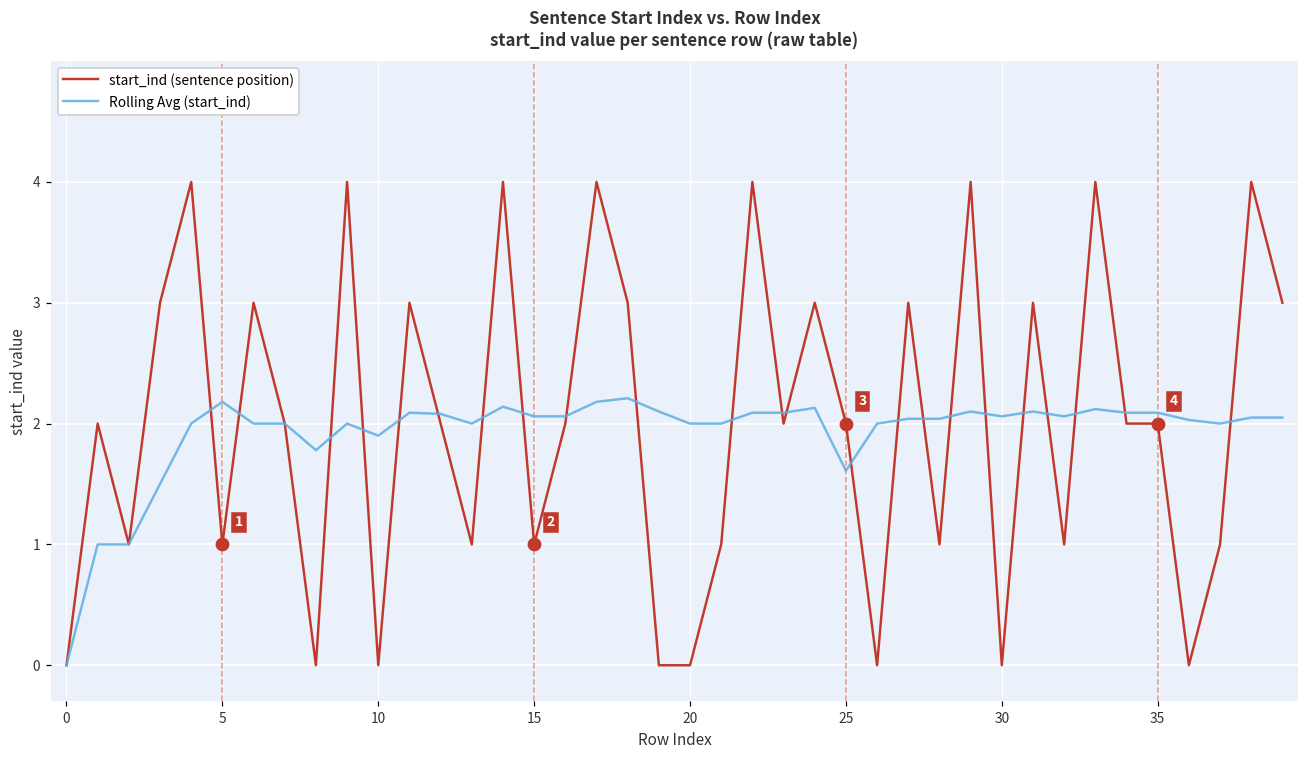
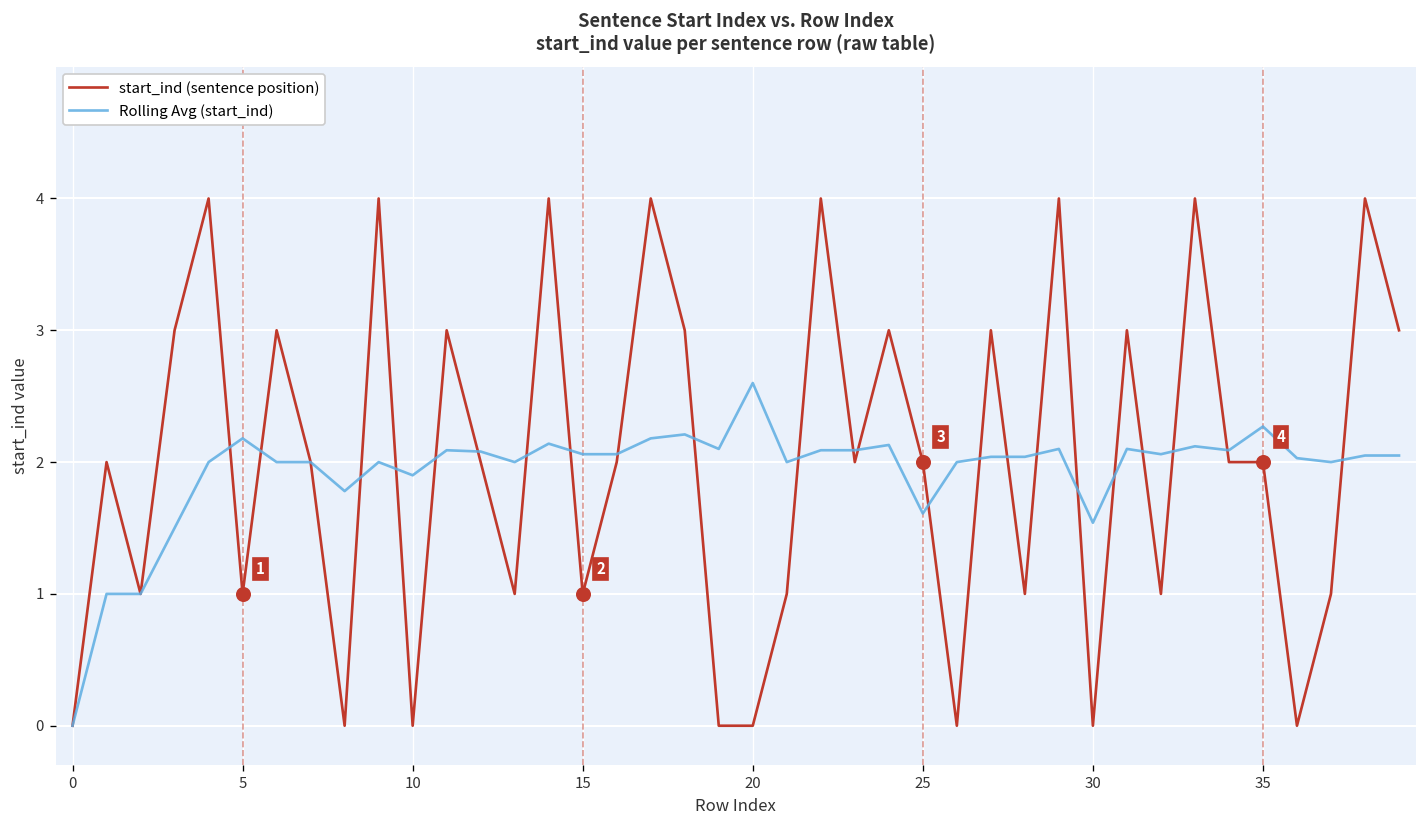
  {
    "Rolling Avg (start_ind)": {
      "5": 2.18,
      "10": 1.90,
      "15": 2.06,
-     "20": 2.0,
+     "20": 2.6,
      "25": 1.61,
-     "30": 2.06,
-     "35": 2.09
+     "30": 1.54,
+     "35": 2.27
    }
  }
